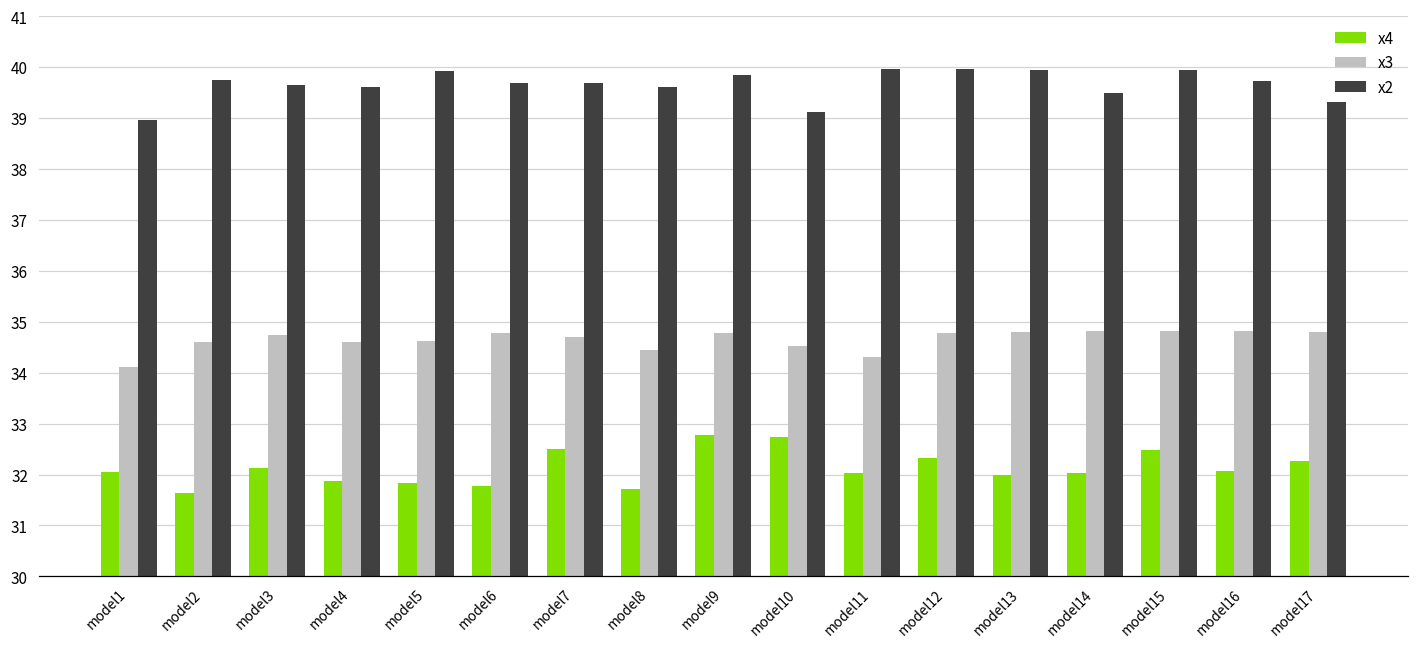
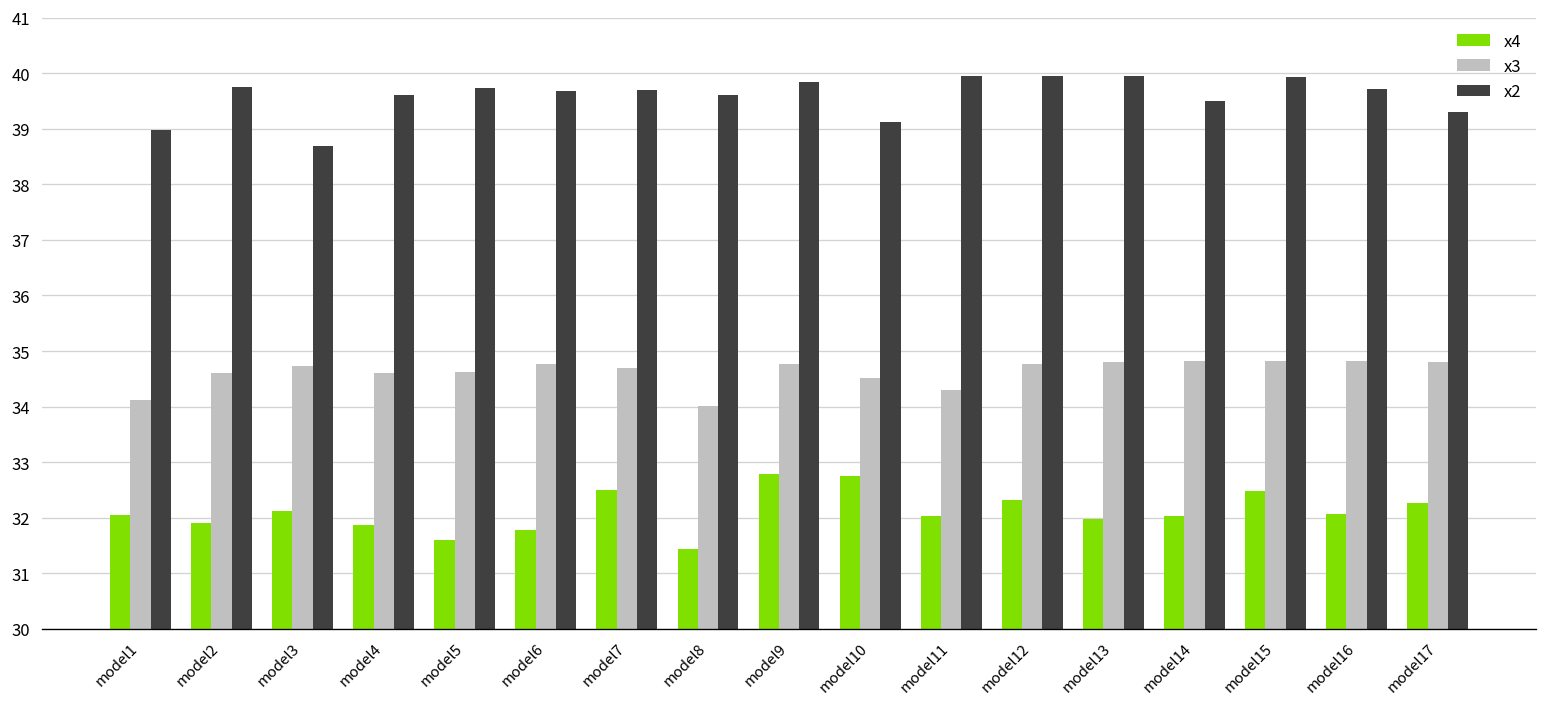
  {
    "x4": {
      "model1": 32.1,
-     "model2": 31.6,
+     "model2": 31.9,
      "model3": 32.1,
      "model4": 31.9,
-     "model5": 31.8,
+     "model5": 31.6,
      "model6": 31.8,
      "model7": 32.5,
-     "model8": 31.7,
+     "model8": 31.4,
      "model9": 32.8,
      "model10": 32.7,
      "model11": 32.0,
      "model12": 32.3,
      "model13": 32.0,
      "model14": 32.0,
      "model15": 32.5,
      "model16": 32.1,
      "model17": 32.3
    },
    "x3": {
      "model1": 34.1,
      "model2": 34.6,
      "model3": 34.7,
      "model4": 34.6,
      "model5": 34.6,
      "model6": 34.8,
      "model7": 34.7,
-     "model8": 34.4,
+     "model8": 34.0,
      "model9": 34.8,
      "model10": 34.5,
      "model11": 34.3,
      "model12": 34.8,
      "model13": 34.8,
      "model14": 34.8,
      "model15": 34.8,
      "model16": 34.8,
      "model17": 34.8
    },
    "x2": {
      "model1": 39.0,
      "model2": 39.8,
-     "model3": 39.6,
+     "model3": 38.7,
      "model4": 39.6,
-     "model5": 39.9,
+     "model5": 39.7,
      "model6": 39.7,
      "model7": 39.7,
      "model8": 39.6,
      "model9": 39.9,
      "model10": 39.1,
      "model11": 40.0,
      "model12": 40.0,
      "model13": 39.9,
      "model14": 39.5,
      "model15": 39.9,
      "model16": 39.7,
      "model17": 39.3
    }
  }
